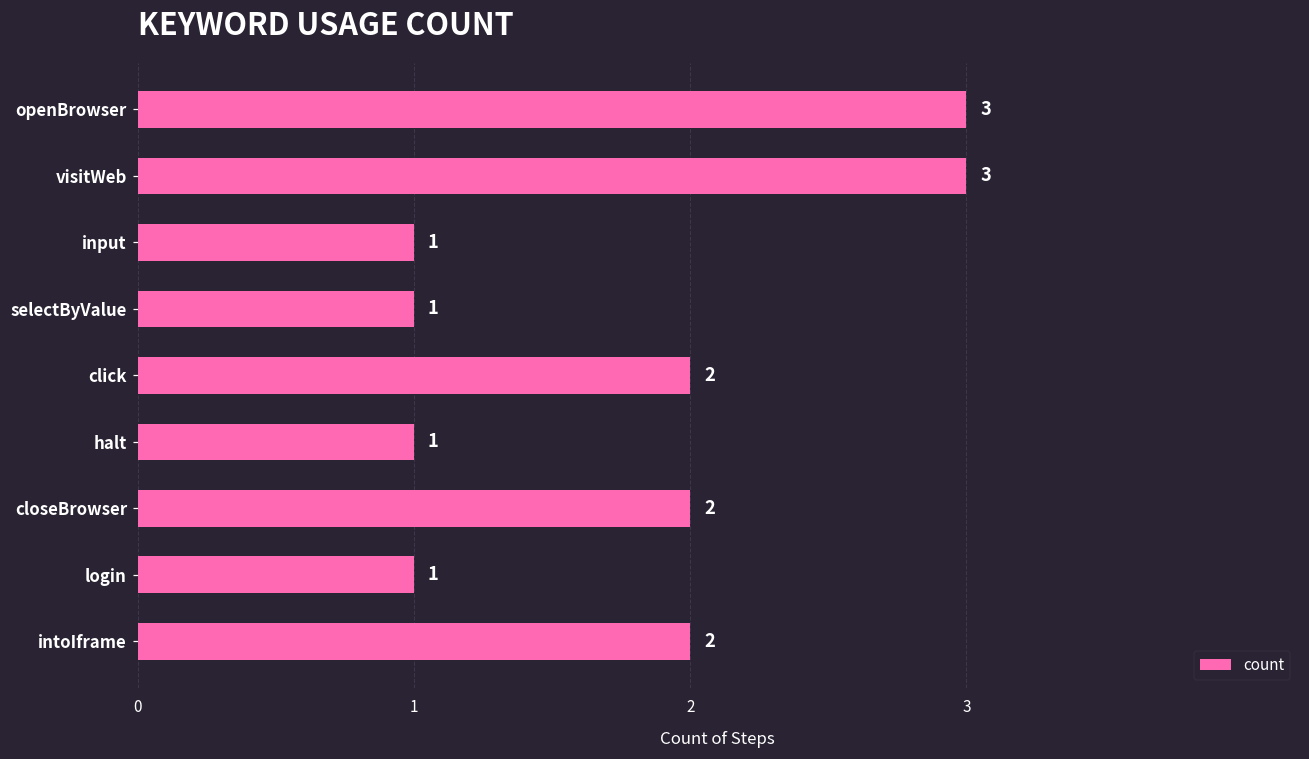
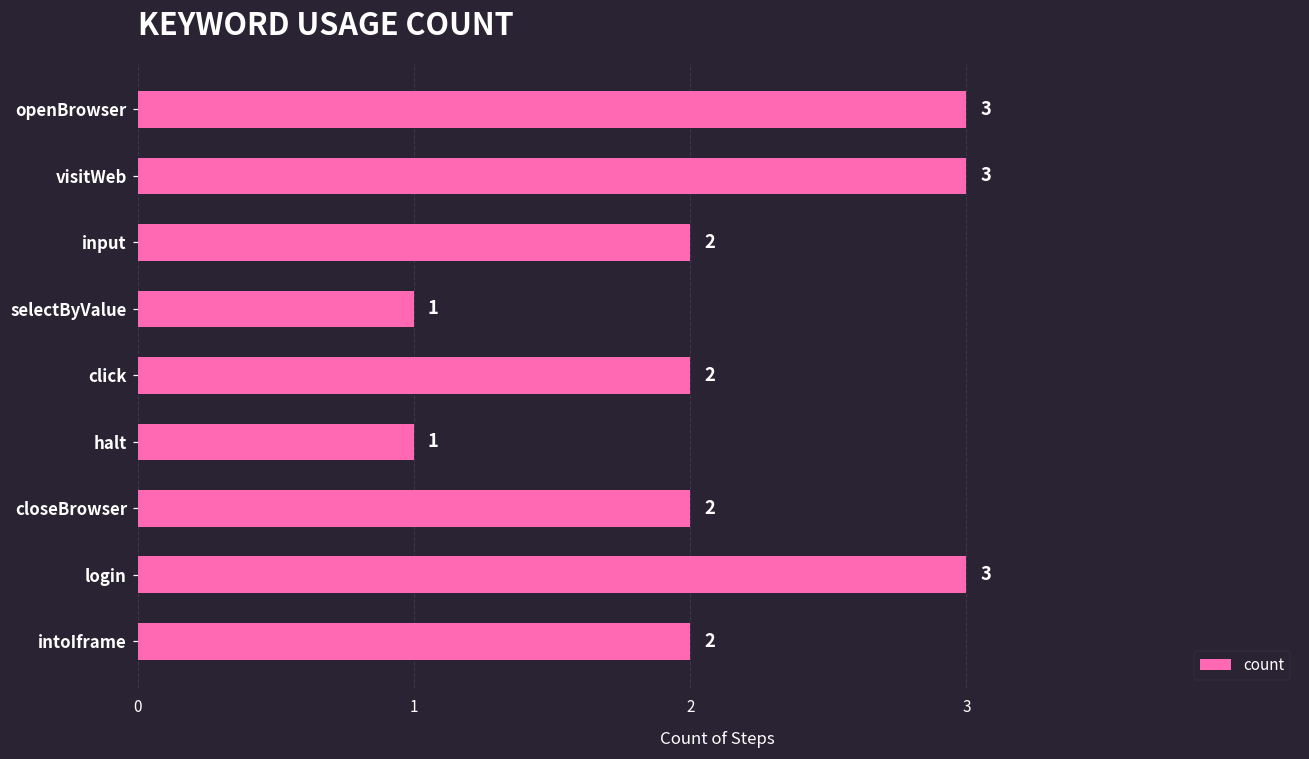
  {
    "openBrowser": 3,
    "visitWeb": 3,
-   "input": 1,
+   "input": 2,
    "selectByValue": 1,
    "click": 2,
    "halt": 1,
    "closeBrowser": 2,
-   "login": 1,
+   "login": 3,
    "intoIframe": 2
  }
